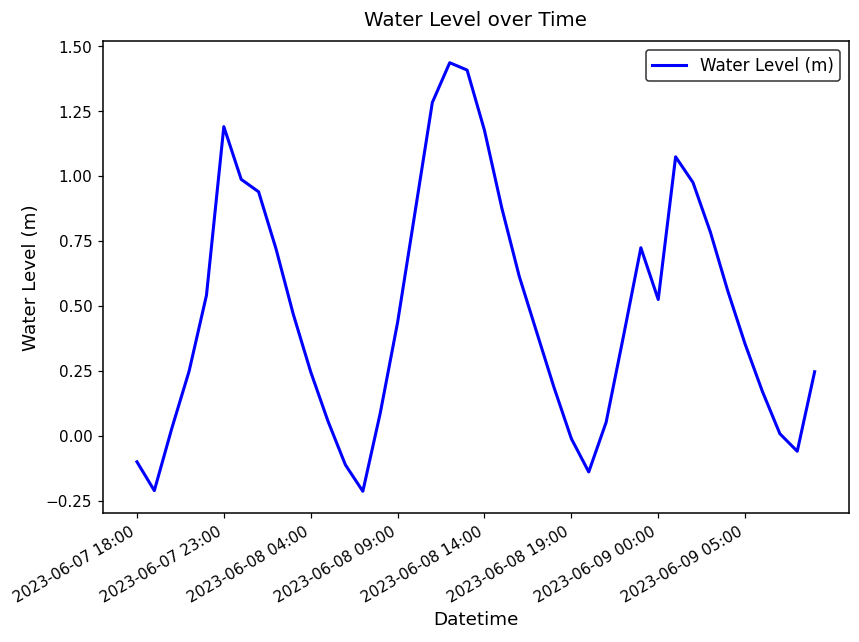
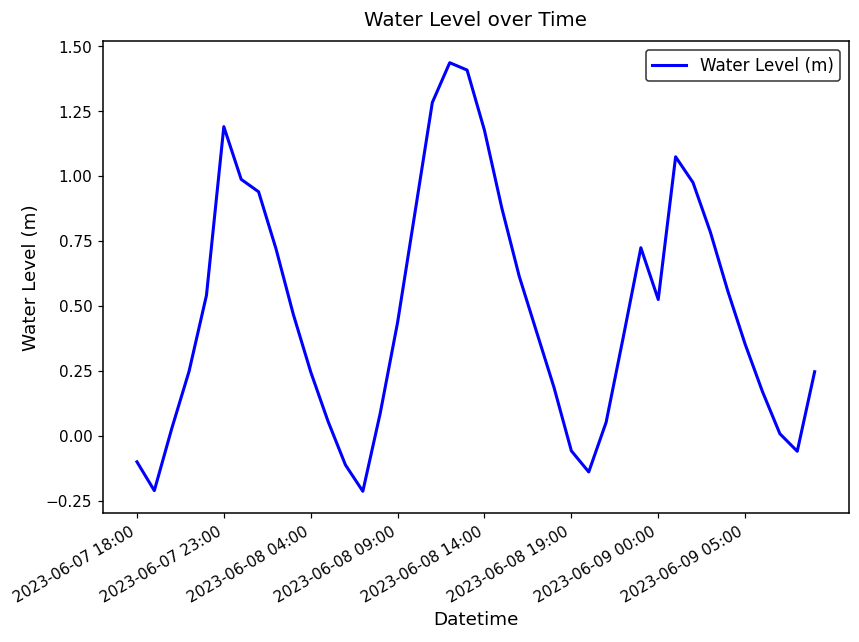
  {
    "2023-06-07 18:00": -0.10,
    "2023-06-07 23:00": 1.19,
    "2023-06-08 04:00": 0.25,
    "2023-06-08 09:00": 0.44,
    "2023-06-08 14:00": 1.18,
-   "2023-06-08 19:00": -0.01,
+   "2023-06-08 19:00": -0.06,
    "2023-06-09 00:00": 0.52,
    "2023-06-09 05:00": 0.35
  }
